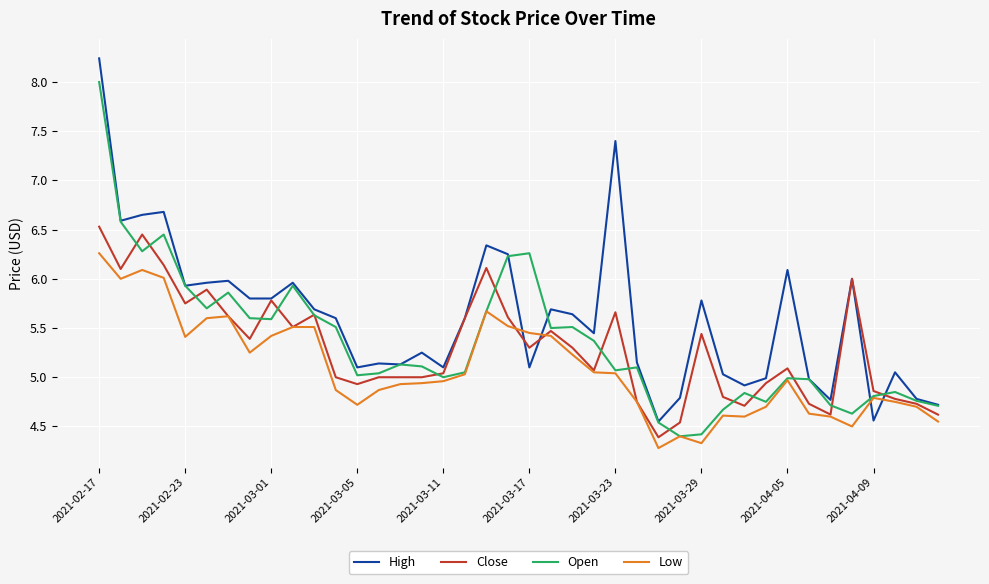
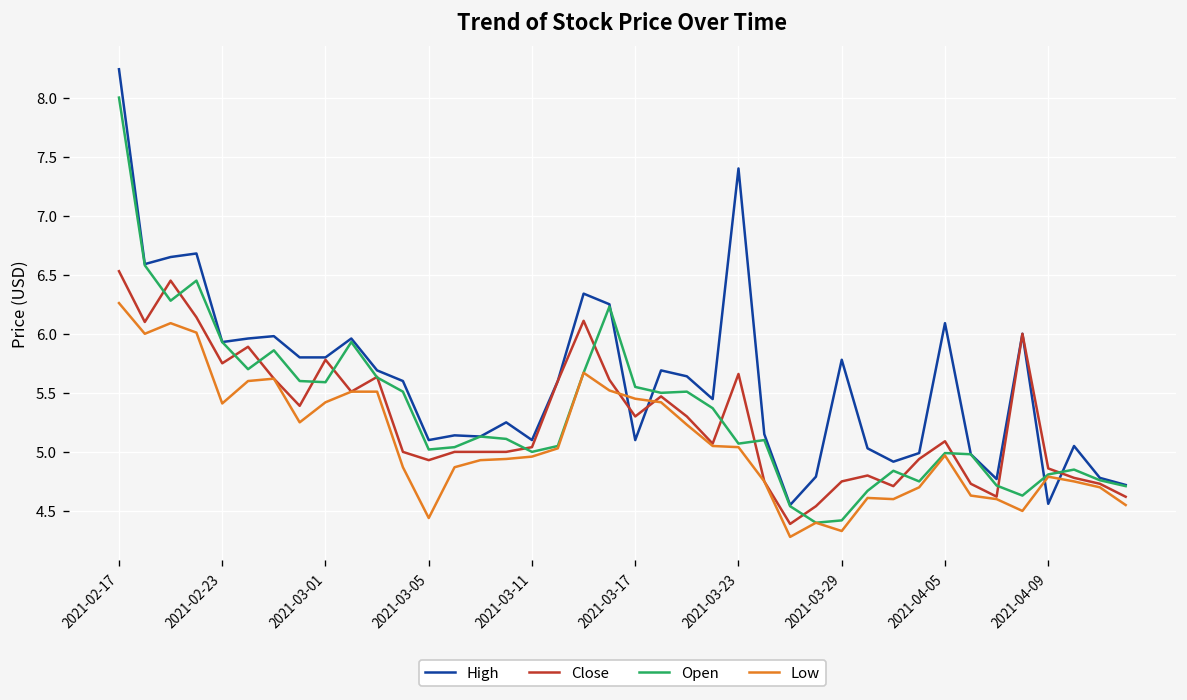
  {
    "High": {
      "2021-02-17": 8.2,
      "2021-03-05": 5.1,
      "2021-03-11": 5.1,
      "2021-03-17": 5.1,
      "2021-03-23": 7.4,
      "2021-03-29": 5.8,
      "2021-04-05": 6.1,
      "2021-04-09": 4.6
    },
    "Close": {
      "2021-02-17": 6.5,
      "2021-02-23": 5.8,
      "2021-03-05": 4.9,
      "2021-03-11": 5.0,
      "2021-03-17": 5.3,
      "2021-03-23": 5.7,
-     "2021-03-29": 5.4,
+     "2021-03-29": 4.8,
      "2021-04-05": 5.1,
      "2021-04-09": 4.9
    },
    "Open": {
      "2021-02-17": 8.0,
      "2021-03-01": 5.6,
      "2021-03-05": 5.0,
      "2021-03-11": 5.0,
-     "2021-03-17": 6.3,
+     "2021-03-17": 5.6,
      "2021-03-23": 5.1,
      "2021-03-29": 4.4
    },
    "Low": {
      "2021-02-17": 6.3,
      "2021-02-23": 5.4,
      "2021-03-01": 5.4,
-     "2021-03-05": 4.7,
+     "2021-03-05": 4.4,
      "2021-03-11": 5.0,
      "2021-03-17": 5.5,
      "2021-03-23": 5.0,
      "2021-03-29": 4.3
    }
  }
